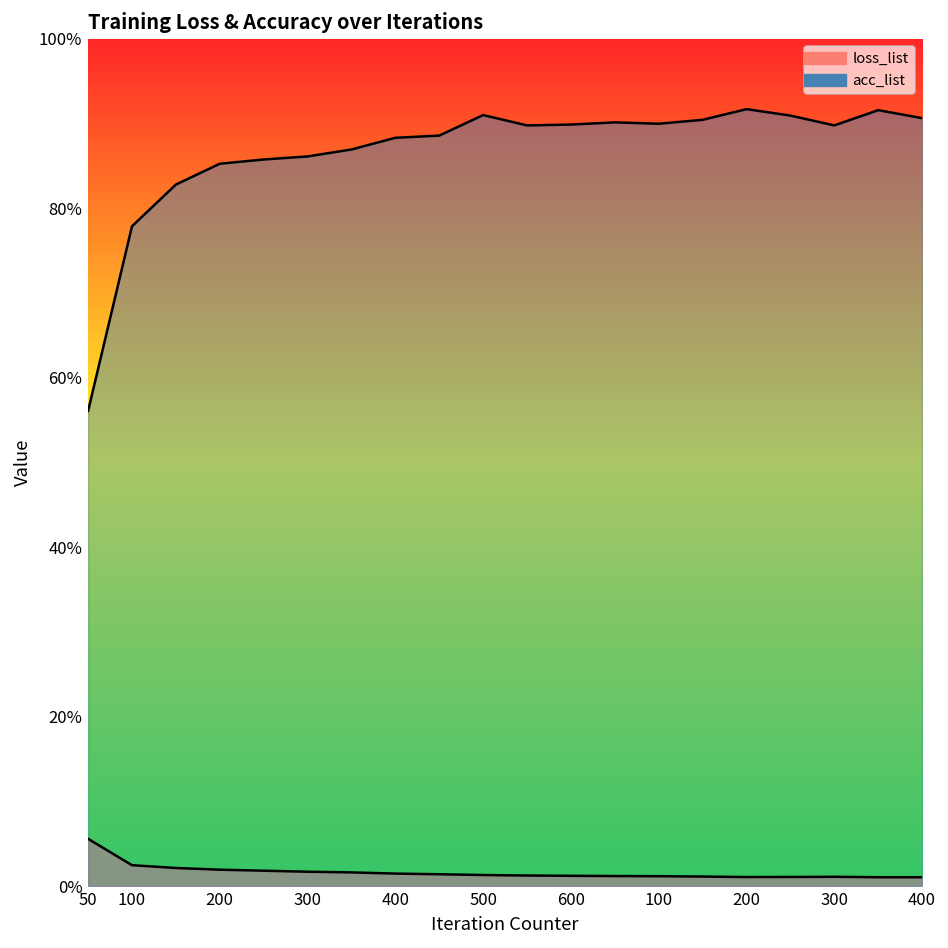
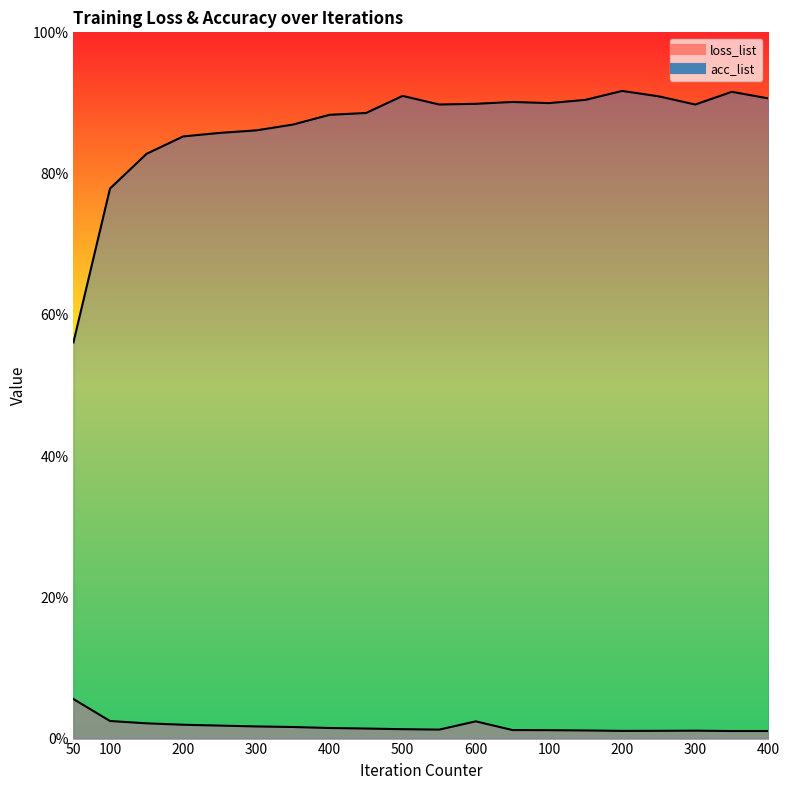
  {
    "loss_list": {
      "50": "6%",
      "500": "1%",
-     "600": "1%"
+     "600": "2%"
    },
    "acc_list": {
      "50": "56%",
      "500": "91%",
      "600": "90%"
    }
  }
